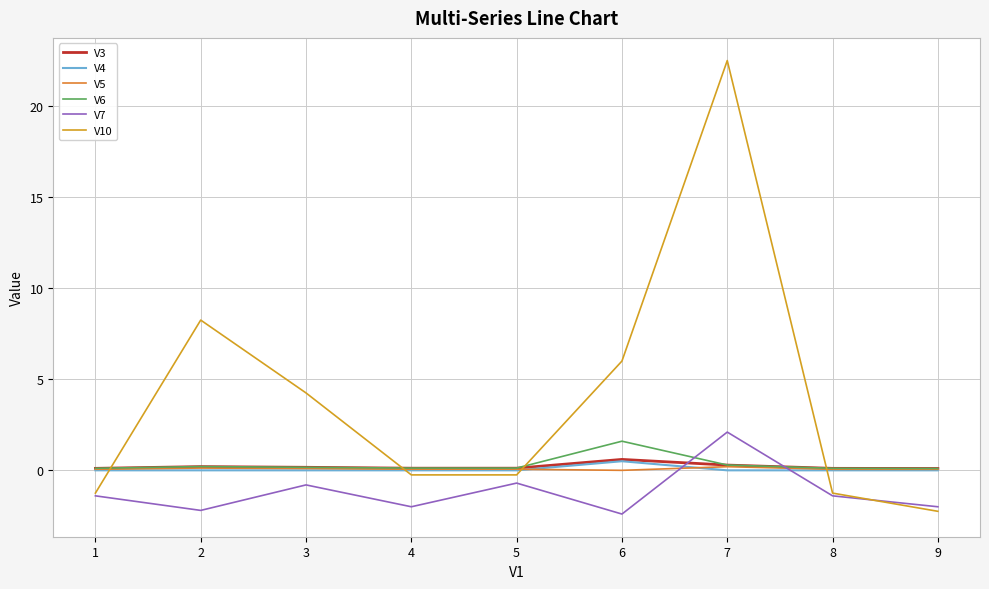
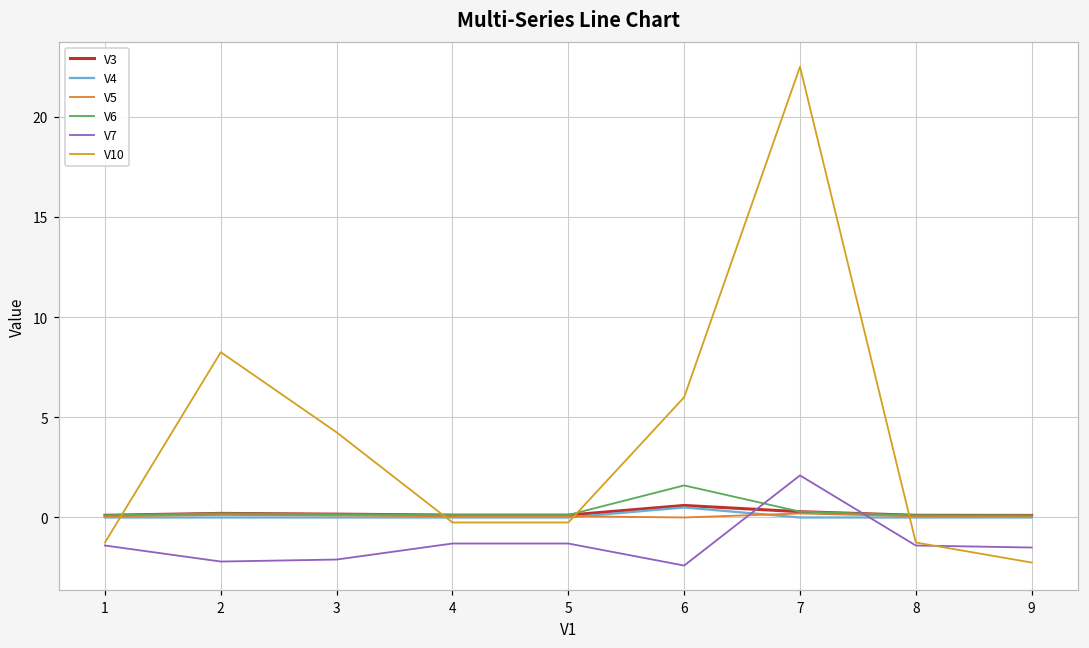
  {
    "V4": {
      "7": 0.0
    },
    "V6": {
      "6": 1.6
    },
    "V7": {
      "1": -1.4,
      "2": -2.2,
-     "3": -0.8,
-     "4": -2.0,
-     "5": -0.7,
+     "3": -2.1,
+     "4": -1.3,
+     "5": -1.3,
      "6": -2.4,
      "7": 2.1,
      "8": -1.4,
-     "9": -2.0
+     "9": -1.5
    }
  }
